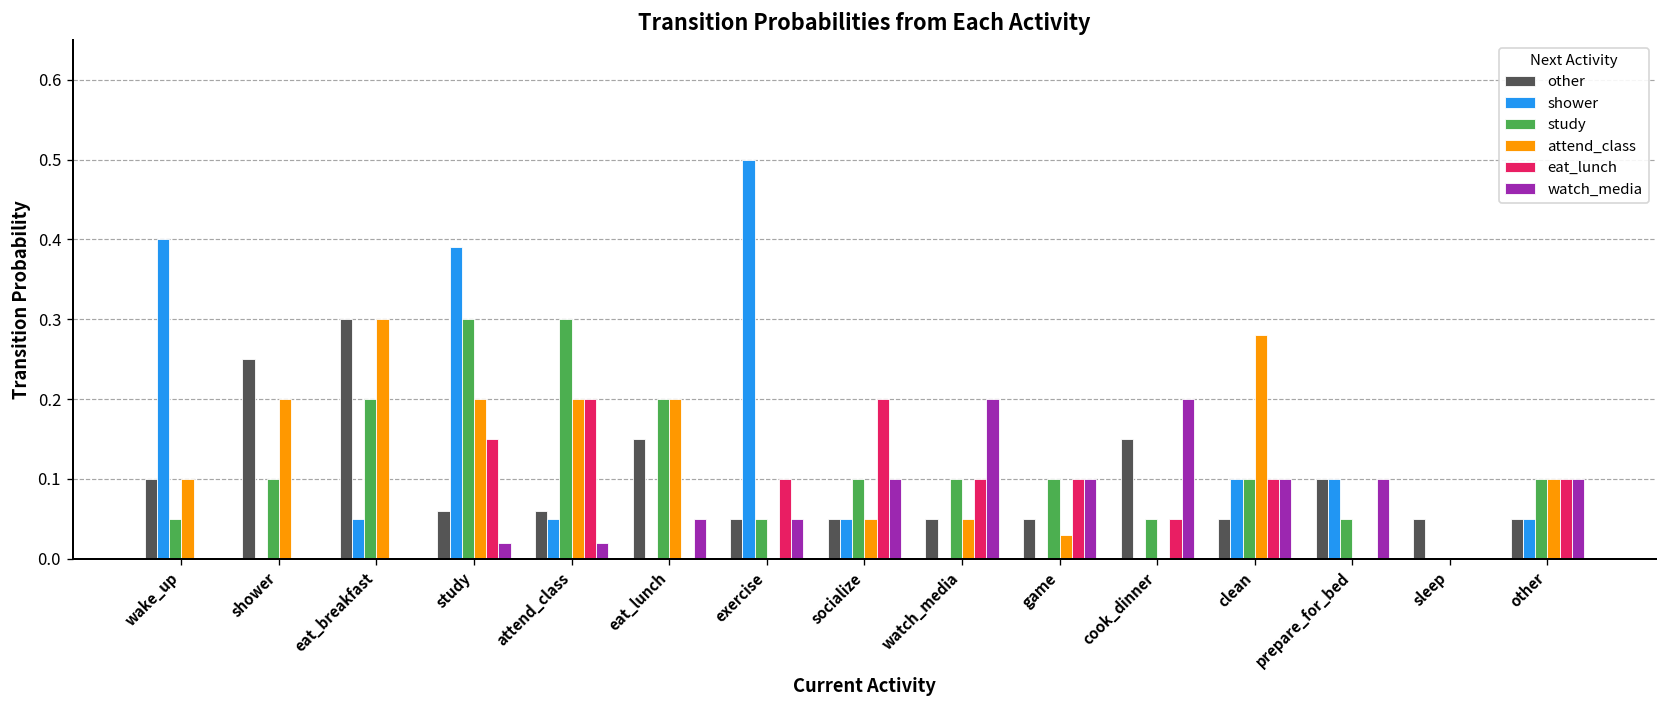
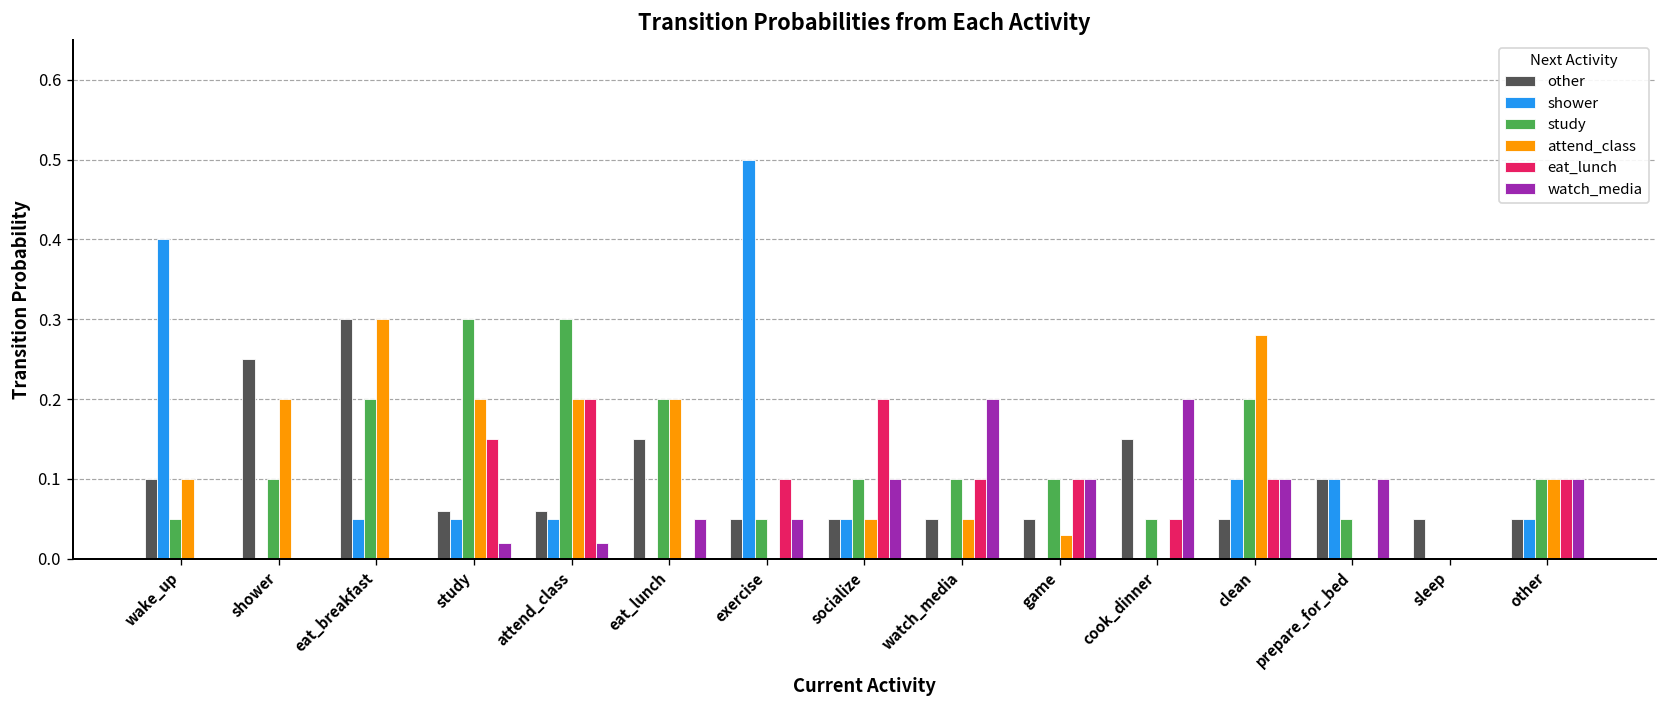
  {
    "other": {
      "wake_up": 0.10,
      "shower": 0.25,
      "eat_breakfast": 0.30,
      "study": 0.06,
      "attend_class": 0.06,
      "eat_lunch": 0.15,
      "exercise": 0.05,
      "socialize": 0.05,
      "watch_media": 0.05,
      "game": 0.05,
      "cook_dinner": 0.15,
      "clean": 0.05,
      "prepare_for_bed": 0.10,
      "sleep": 0.05,
      "other": 0.05
    },
    "shower": {
      "wake_up": 0.40,
      "shower": 0.00,
      "eat_breakfast": 0.05,
-     "study": 0.39,
+     "study": 0.05,
      "attend_class": 0.05,
      "eat_lunch": 0.00,
      "exercise": 0.50,
      "socialize": 0.05,
      "watch_media": 0.00,
      "game": 0.00,
      "cook_dinner": 0.00,
      "clean": 0.10,
      "prepare_for_bed": 0.10,
      "sleep": 0.00,
      "other": 0.05
    },
    "study": {
      "wake_up": 0.05,
      "shower": 0.1,
      "eat_breakfast": 0.2,
      "study": 0.3,
      "attend_class": 0.3,
      "eat_lunch": 0.2,
      "exercise": 0.05,
      "socialize": 0.1,
      "watch_media": 0.1,
      "game": 0.1,
      "cook_dinner": 0.05,
-     "clean": 0.1,
+     "clean": 0.2,
      "prepare_for_bed": 0.05,
      "sleep": 0.0,
      "other": 0.1
    },
    "attend_class": {
      "wake_up": 0.10,
      "shower": 0.20,
      "eat_breakfast": 0.30,
      "study": 0.20,
      "attend_class": 0.20,
      "eat_lunch": 0.20,
      "exercise": 0.00,
      "socialize": 0.05,
      "watch_media": 0.05,
      "game": 0.03,
      "cook_dinner": 0.00,
      "clean": 0.28,
      "prepare_for_bed": 0.00,
      "sleep": 0.00,
      "other": 0.10
    },
    "eat_lunch": {
      "wake_up": 0.00,
      "shower": 0.00,
      "eat_breakfast": 0.00,
      "study": 0.15,
      "attend_class": 0.20,
      "eat_lunch": 0.00,
      "exercise": 0.10,
      "socialize": 0.20,
      "watch_media": 0.10,
      "game": 0.10,
      "cook_dinner": 0.05,
      "clean": 0.10,
      "prepare_for_bed": 0.00,
      "sleep": 0.00,
      "other": 0.10
    },
    "watch_media": {
      "wake_up": 0.00,
      "shower": 0.00,
      "eat_breakfast": 0.00,
      "study": 0.02,
      "attend_class": 0.02,
      "eat_lunch": 0.05,
      "exercise": 0.05,
      "socialize": 0.10,
      "watch_media": 0.20,
      "game": 0.10,
      "cook_dinner": 0.20,
      "clean": 0.10,
      "prepare_for_bed": 0.10,
      "sleep": 0.00,
      "other": 0.10
    }
  }
